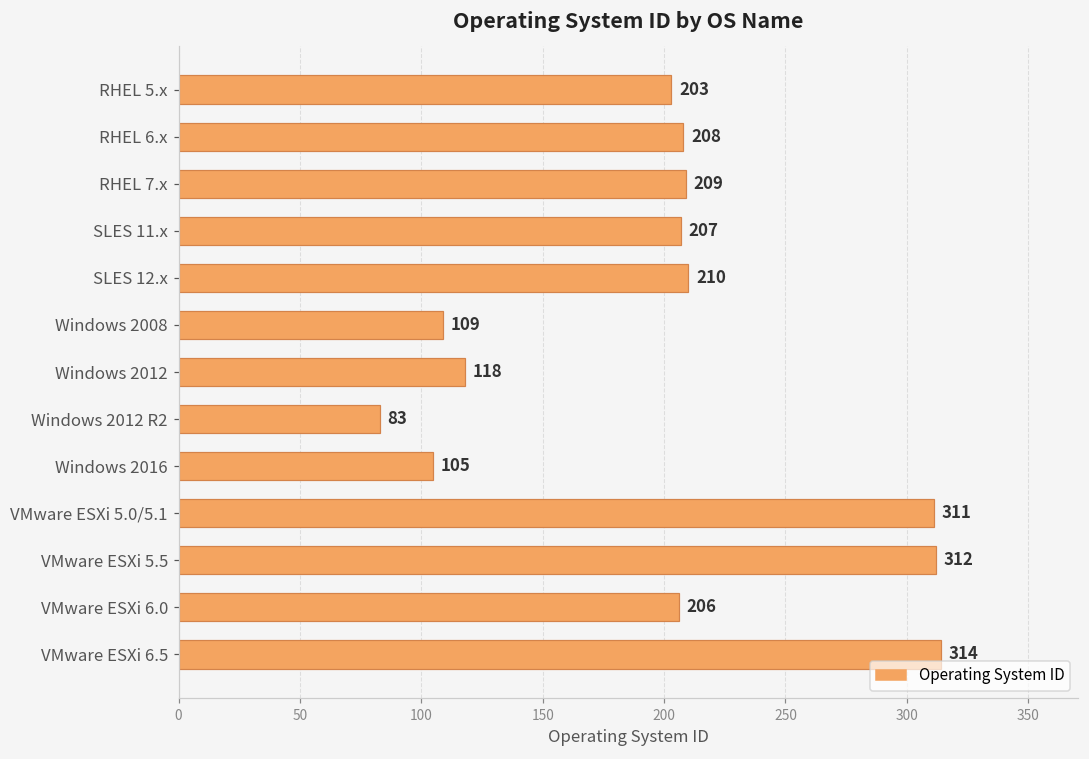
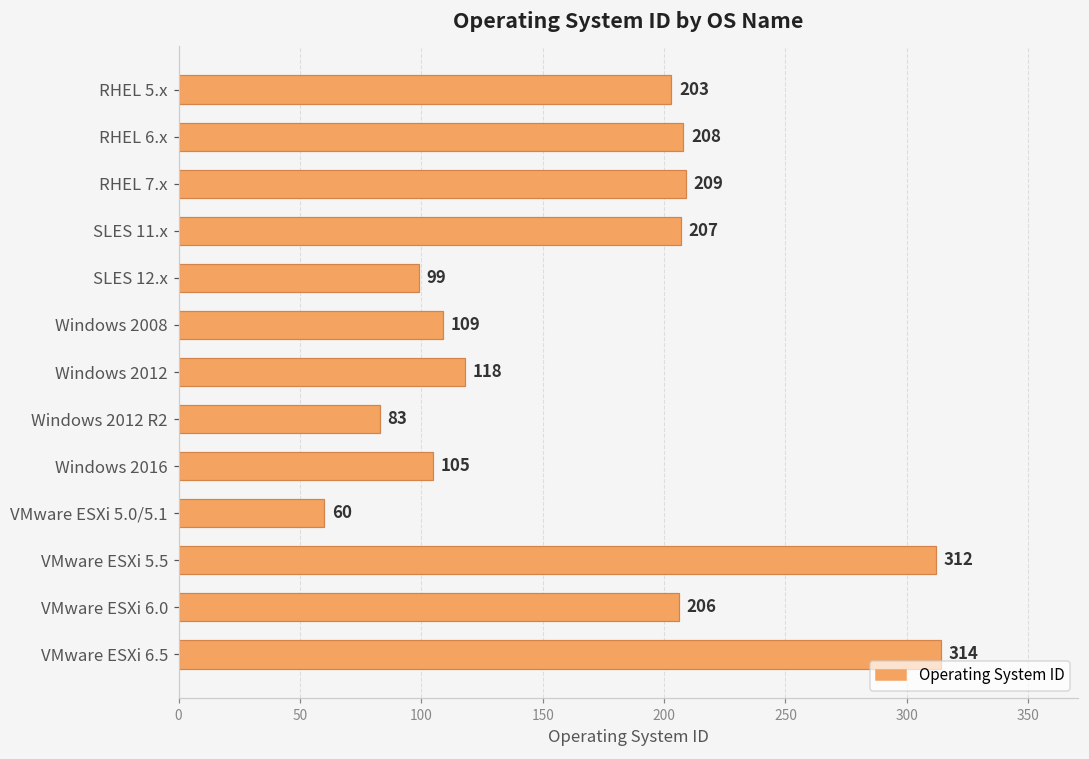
  {
    "RHEL 5.x": 203,
    "RHEL 6.x": 208,
    "RHEL 7.x": 209,
    "SLES 11.x": 207,
-   "SLES 12.x": 210,
+   "SLES 12.x": 99,
    "Windows 2008": 109,
    "Windows 2012": 118,
    "Windows 2012 R2": 83,
    "Windows 2016": 105,
-   "VMware ESXi 5.0/5.1": 311,
+   "VMware ESXi 5.0/5.1": 60,
    "VMware ESXi 5.5": 312,
    "VMware ESXi 6.0": 206
  }
